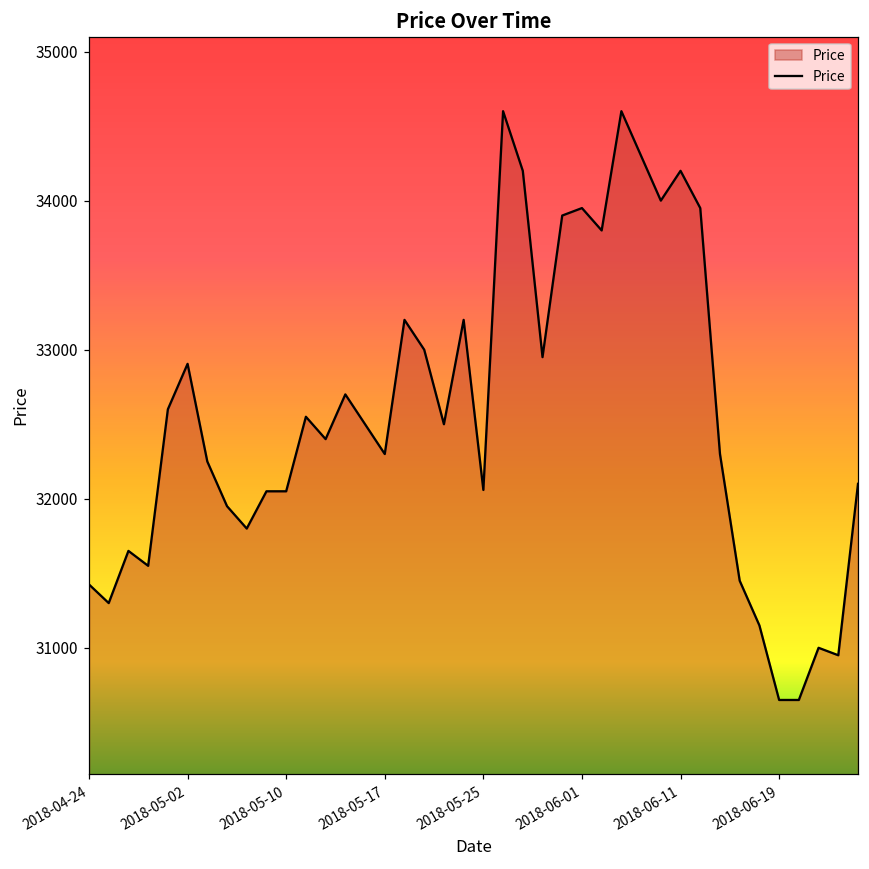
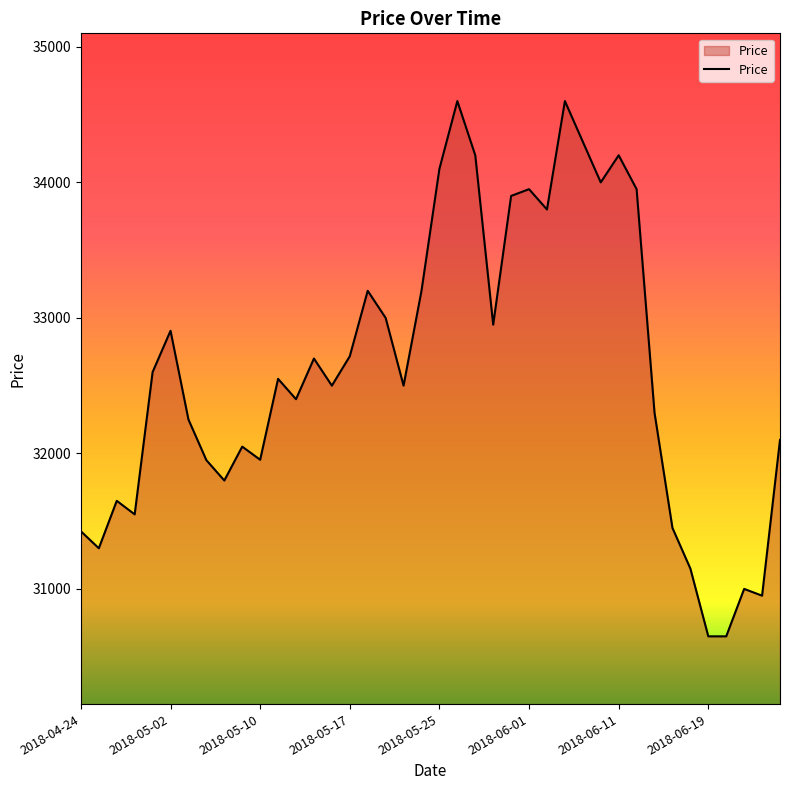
  {
    "2018-04-24": 31430,
    "2018-05-02": 32910,
-   "2018-05-10": 32050,
-   "2018-05-17": 32300,
-   "2018-05-25": 32060,
+   "2018-05-10": 31950,
+   "2018-05-17": 32720,
+   "2018-05-25": 34100,
    "2018-06-01": 33950,
    "2018-06-11": 34200,
    "2018-06-19": 30650
  }
